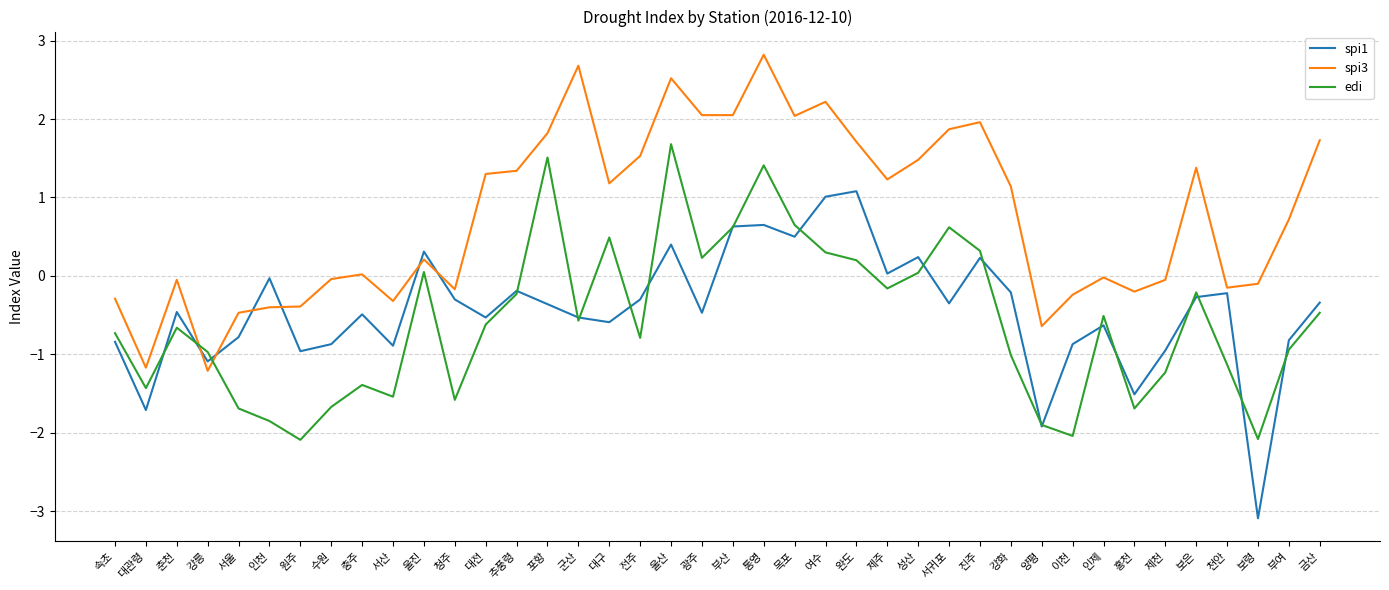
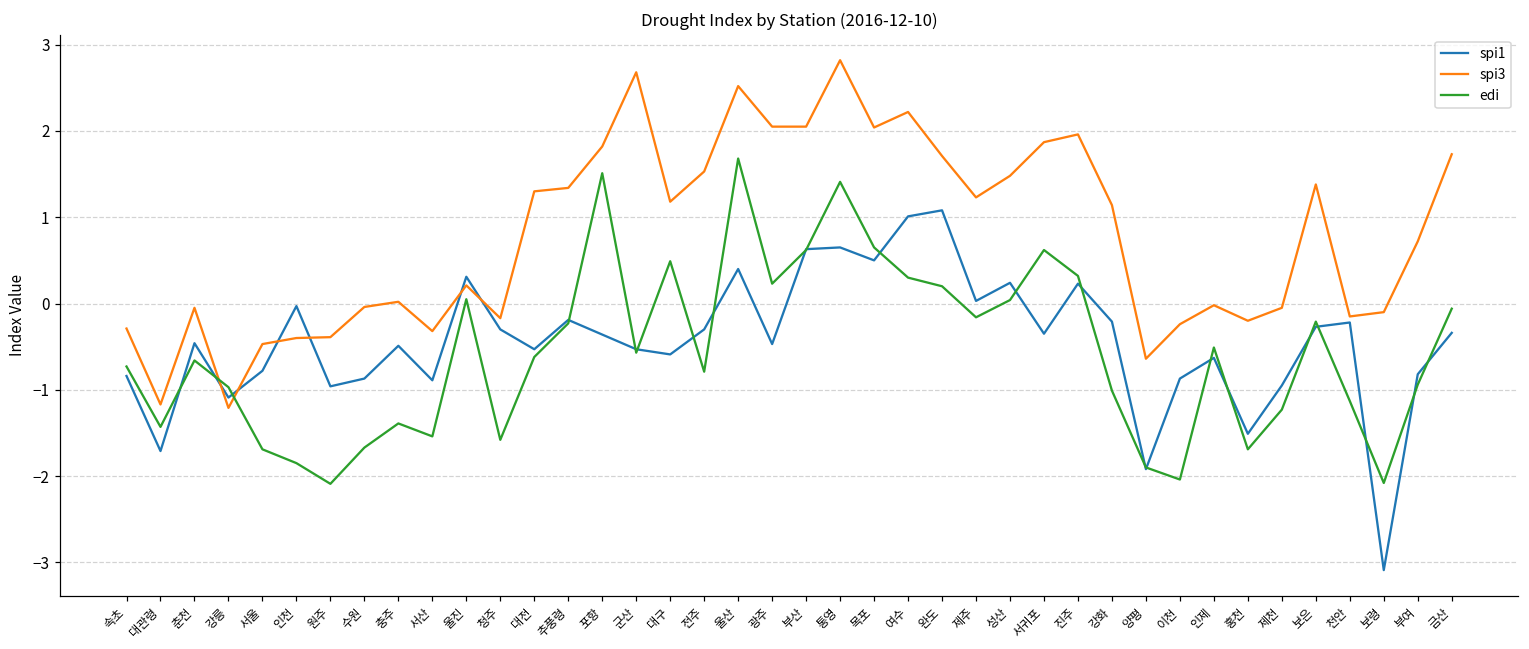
  {
    "spi1": {
      "속초": -0.8,
      "대관령": -1.7,
      "춘천": -0.5,
      "강릉": -1.1,
      "서울": -0.8,
      "인천": 0.0,
      "원주": -1.0,
      "수원": -0.9,
      "충주": -0.5,
      "서산": -0.9,
      "울진": 0.3,
      "청주": -0.3,
      "대전": -0.5,
      "추풍령": -0.2,
      "포항": -0.4,
      "군산": -0.5,
      "대구": -0.6,
      "전주": -0.3,
      "울산": 0.4,
      "광주": -0.5,
      "통영": 0.7,
      "목포": 0.5,
      "여수": 1.0,
      "완도": 1.1,
      "제주": 0.0,
      "성산": 0.2,
      "서귀포": -0.4,
      "진주": 0.2,
      "강화": -0.2,
      "이천": -0.9,
      "인제": -0.6,
      "홍천": -1.5,
      "제천": -1.0,
      "보은": -0.3,
      "천안": -0.2,
      "보령": -3.1,
      "부여": -0.8,
      "금산": -0.3
    },
    "spi3": {
      "속초": -0.3,
      "대관령": -1.2,
      "춘천": -0.1,
      "강릉": -1.2,
      "서울": -0.5,
      "인천": -0.4,
      "원주": -0.4,
      "수원": 0.0,
      "충주": 0.0,
      "서산": -0.3,
      "울진": 0.2,
      "청주": -0.2,
      "대전": 1.3,
      "추풍령": 1.3,
      "포항": 1.8,
      "군산": 2.7,
      "대구": 1.2,
      "전주": 1.5,
      "울산": 2.5,
      "광주": 2.1,
      "부산": 2.1,
      "통영": 2.8,
      "목포": 2.0,
      "여수": 2.2,
      "완도": 1.7,
      "제주": 1.2,
      "성산": 1.5,
      "서귀포": 1.9,
      "진주": 2.0,
      "강화": 1.1,
      "양평": -0.6,
      "이천": -0.2,
      "인제": 0.0,
      "홍천": -0.2,
      "제천": -0.1,
      "보은": 1.4,
      "천안": -0.2,
      "보령": -0.1,
      "부여": 0.7,
      "금산": 1.7
    },
    "edi": {
      "속초": -0.7,
      "대관령": -1.4,
      "춘천": -0.7,
      "강릉": -1.0,
      "서울": -1.7,
      "인천": -1.9,
      "원주": -2.1,
      "수원": -1.7,
      "충주": -1.4,
      "서산": -1.5,
      "울진": 0.1,
      "청주": -1.6,
      "대전": -0.6,
      "추풍령": -0.2,
      "포항": 1.5,
      "군산": -0.6,
      "대구": 0.5,
      "전주": -0.8,
      "울산": 1.7,
      "광주": 0.2,
      "통영": 1.4,
      "목포": 0.7,
      "여수": 0.3,
      "완도": 0.2,
      "제주": -0.2,
      "성산": 0.0,
      "서귀포": 0.6,
      "진주": 0.3,
      "강화": -1.0,
      "이천": -2.0,
      "인제": -0.5,
      "홍천": -1.7,
      "제천": -1.2,
      "보은": -0.2,
      "천안": -1.1,
      "보령": -2.1,
      "부여": -0.9,
-     "금산": -0.5
+     "금산": -0.1
    }
  }
